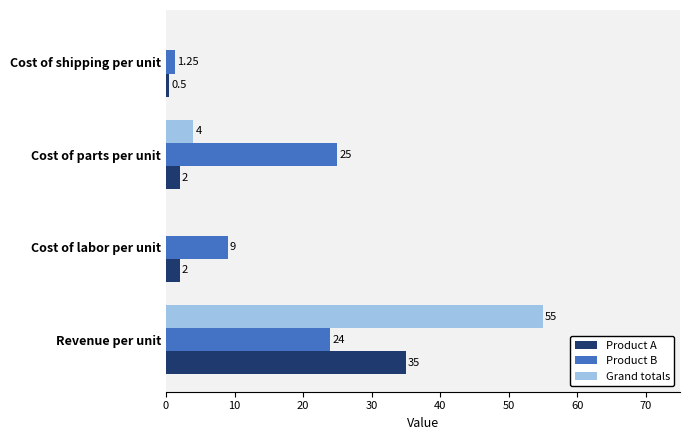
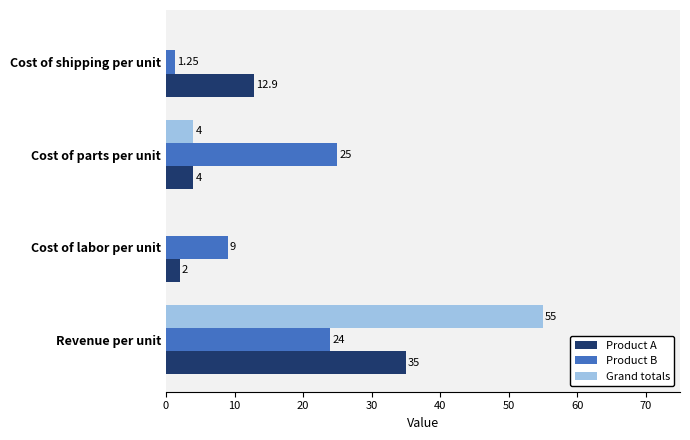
  {
    "Product A": {
-     "Cost of shipping per unit": 0.5,
-     "Cost of parts per unit": 2,
+     "Cost of shipping per unit": 12.9,
+     "Cost of parts per unit": 4,
      "Cost of labor per unit": 2,
      "Revenue per unit": 35
    },
    "Product B": {
      "Cost of shipping per unit": 1.25,
      "Cost of parts per unit": 25,
      "Cost of labor per unit": 9,
      "Revenue per unit": 24
    },
    "Grand totals": {
      "Cost of parts per unit": 4,
      "Revenue per unit": 55
    }
  }
